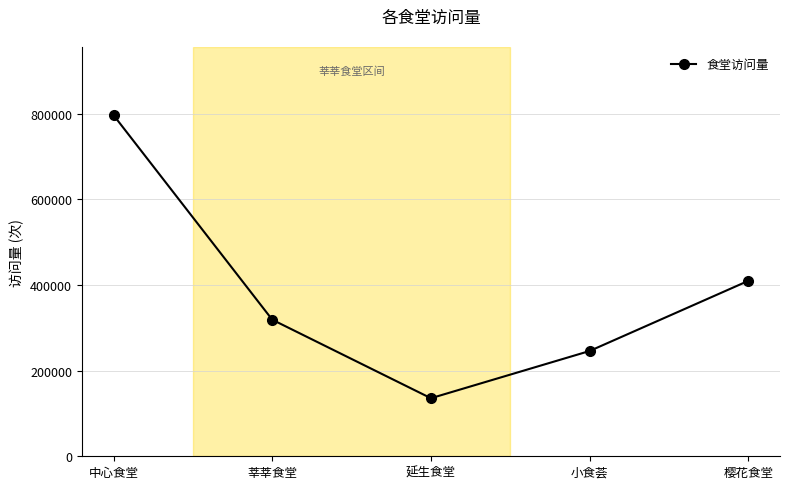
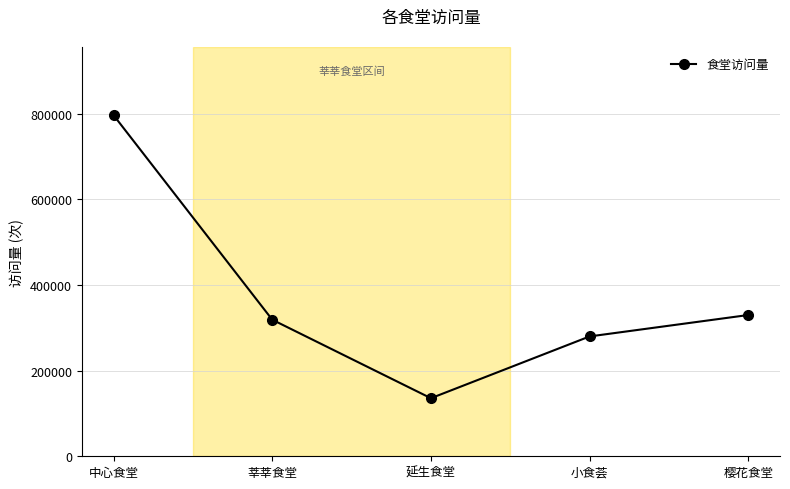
  {
    "中心食堂": 800000,
    "莘莘食堂": 320000,
    "延生食堂": 140000,
-   "小食荟": 250000,
-   "樱花食堂": 410000
+   "小食荟": 280000,
+   "樱花食堂": 330000
  }
